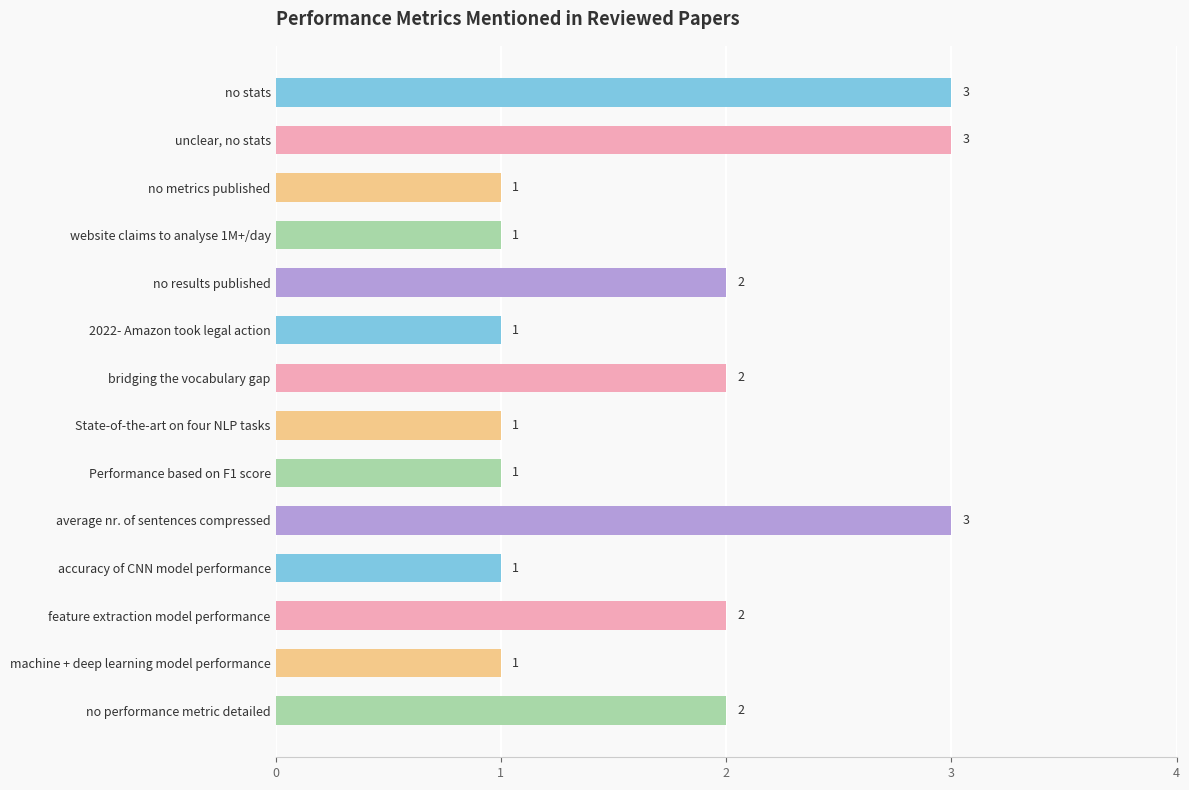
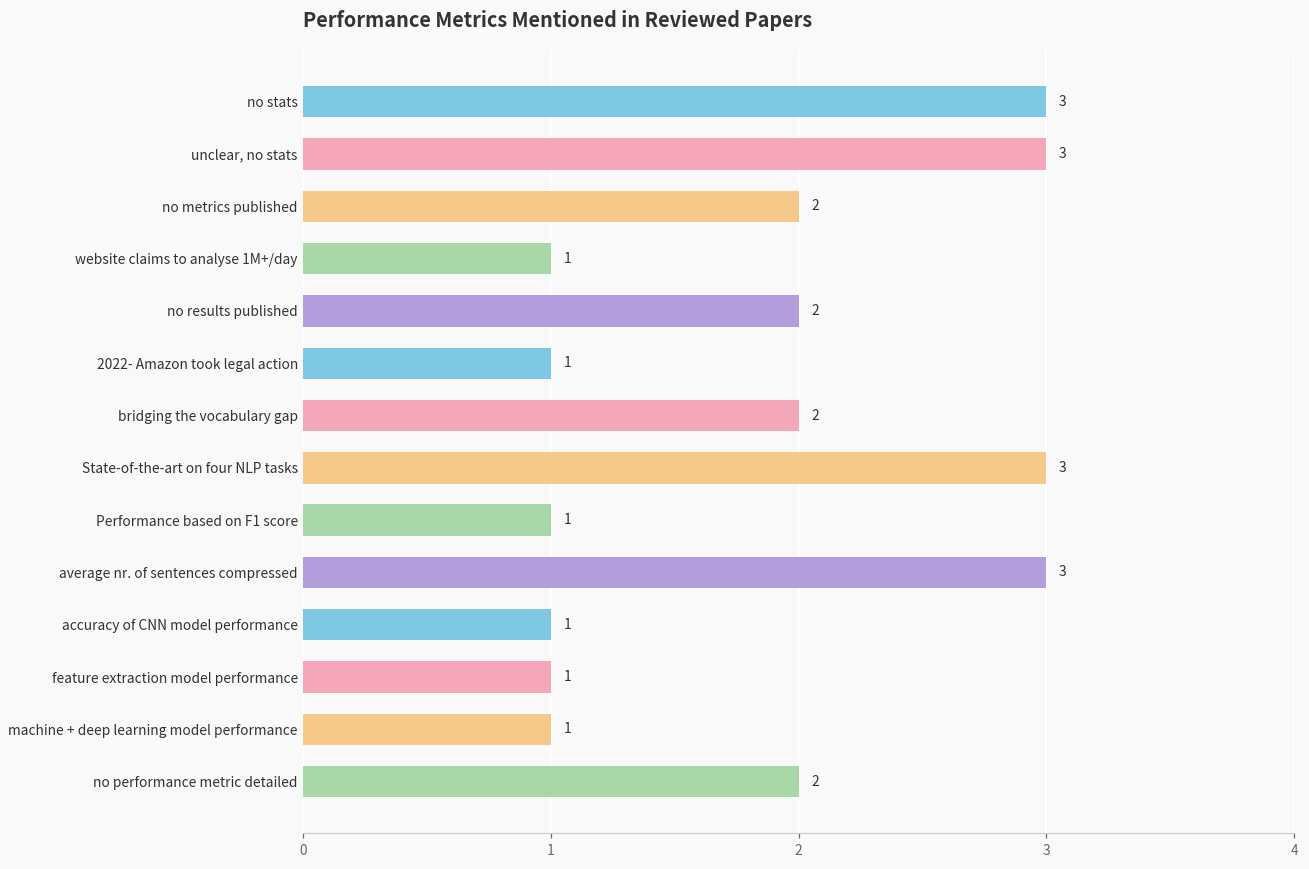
  {
    "no stats": 3,
    "unclear, no stats": 3,
-   "no metrics published": 1,
+   "no metrics published": 2,
    "website claims to analyse 1M+/day": 1,
    "no results published": 2,
    "2022- Amazon took legal action": 1,
    "bridging the vocabulary gap": 2,
-   "State-of-the-art on four NLP tasks": 1,
+   "State-of-the-art on four NLP tasks": 3,
    "Performance based on F1 score": 1,
    "average nr. of sentences compressed": 3,
    "accuracy of CNN model performance": 1,
-   "feature extraction model performance": 2,
+   "feature extraction model performance": 1,
    "machine + deep learning model performance": 1,
    "no performance metric detailed": 2
  }
